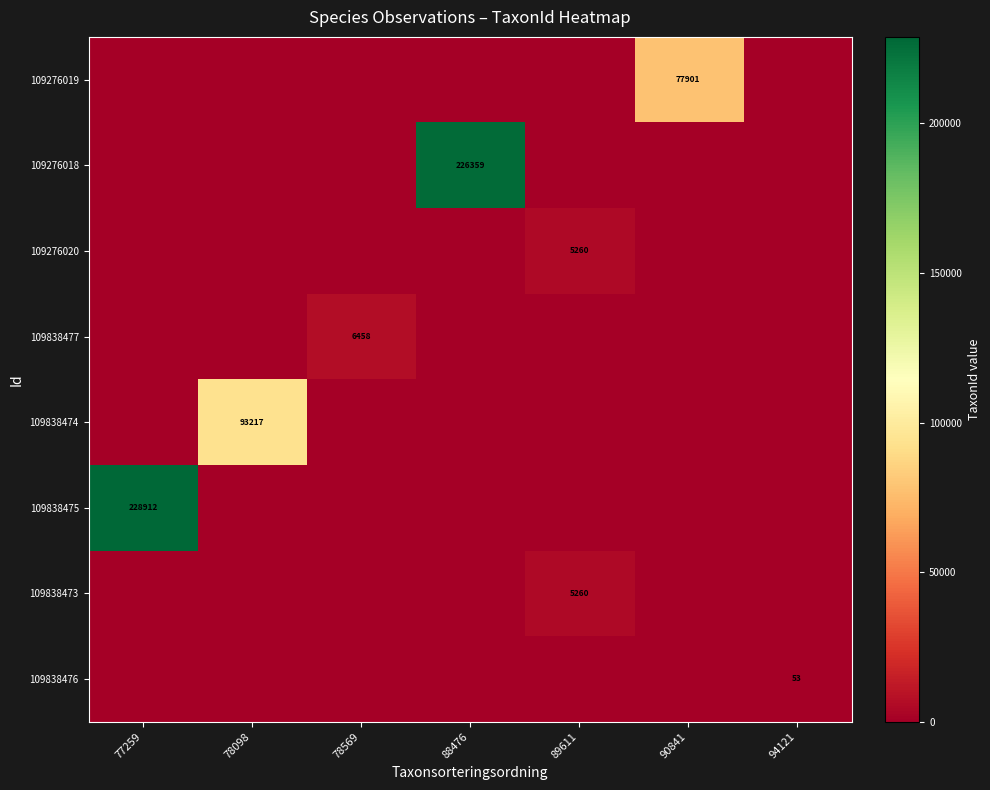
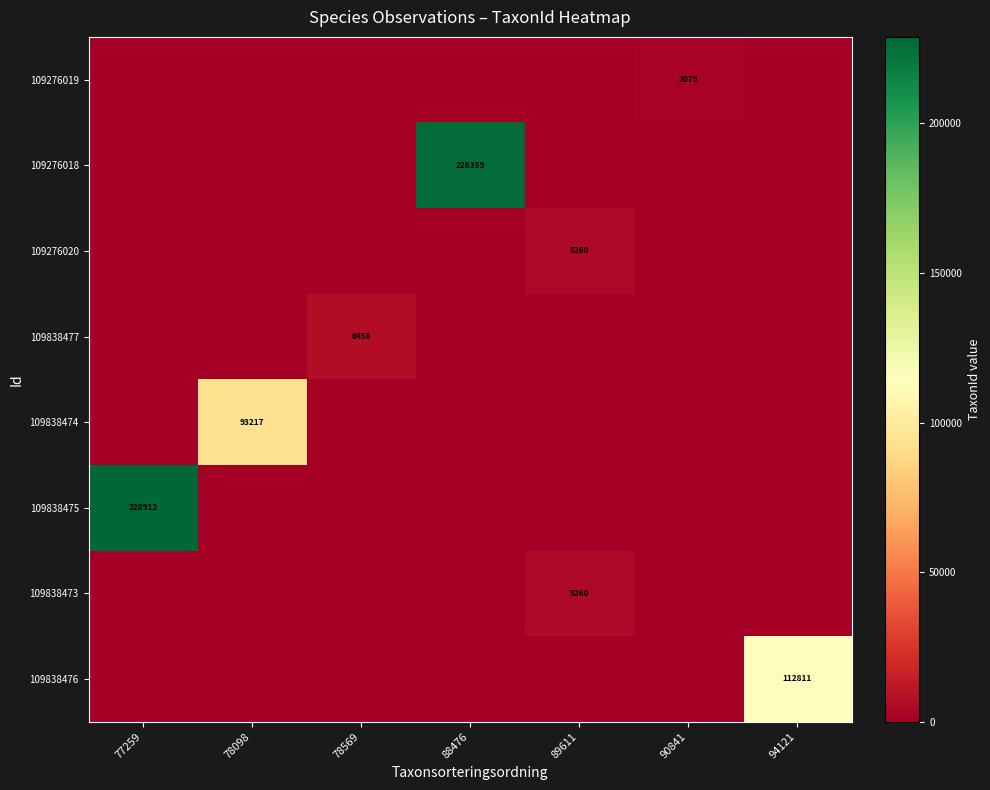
  {
    "109276019": {
-     "90841": 77901
+     "90841": 2079
    },
    "109276018": {
      "88476": 226359
    },
    "109276020": {
      "89611": 5260
    },
    "109838477": {
      "78569": 6458
    },
    "109838474": {
      "78098": 93217
    },
    "109838475": {
      "77259": 228912
    },
    "109838473": {
      "89611": 5260
    },
    "109838476": {
-     "94121": 53
+     "94121": 112811
    }
  }
